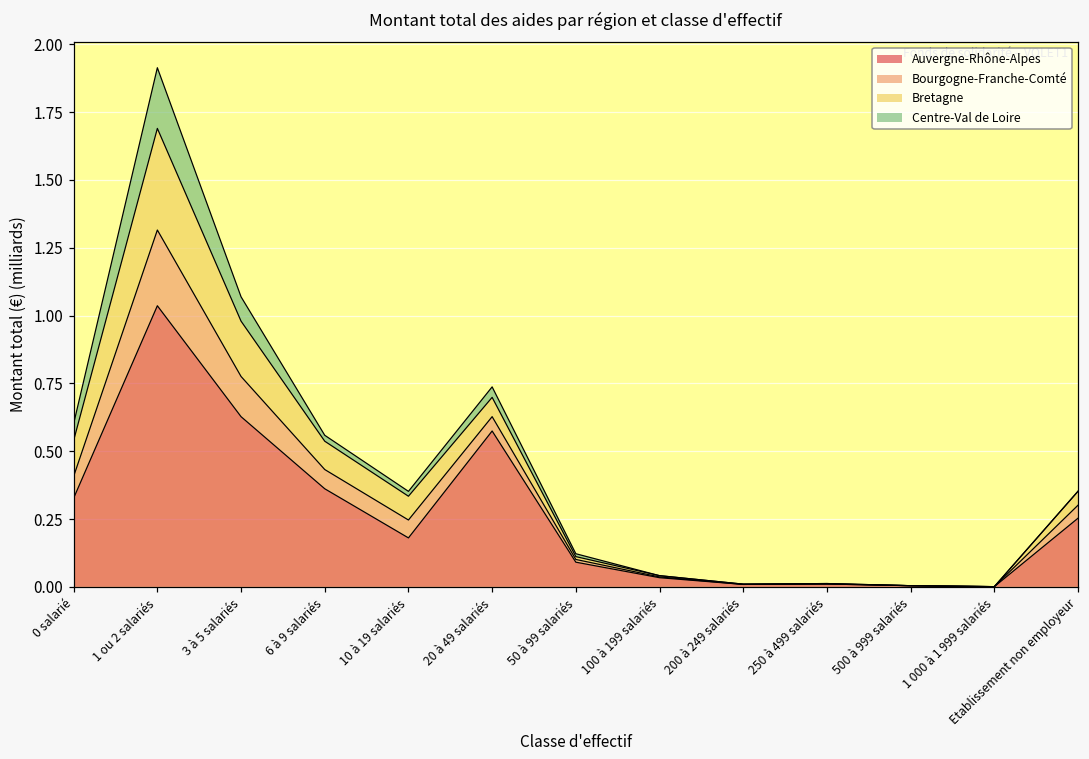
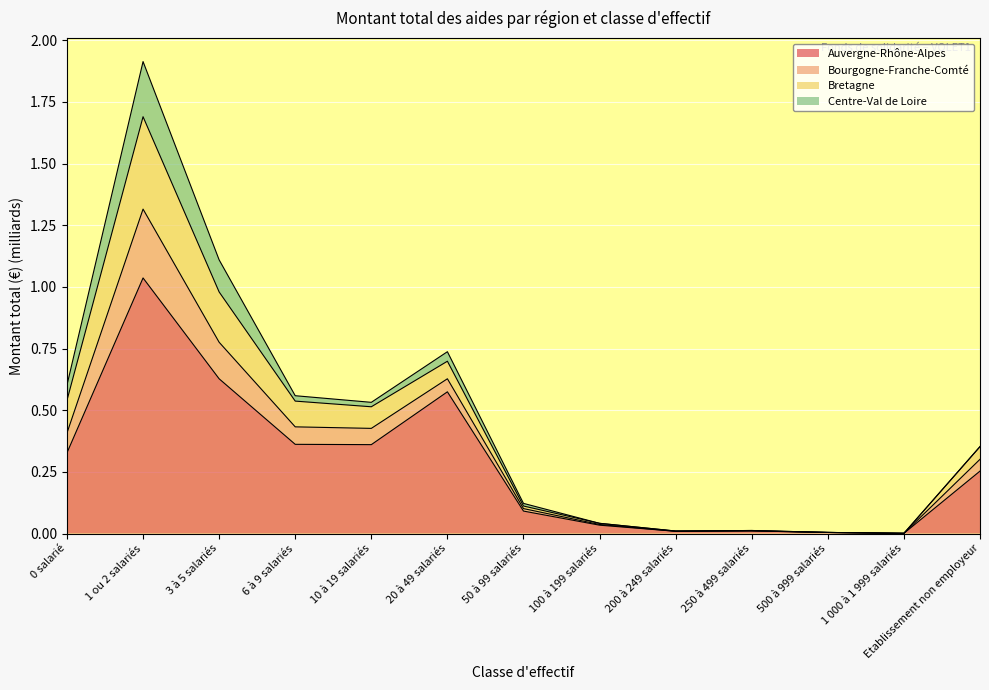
  {
    "Auvergne-Rhône-Alpes": {
      "0 salarié": 0.33,
      "1 ou 2 salariés": 1.04,
      "3 à 5 salariés": 0.63,
      "6 à 9 salariés": 0.36,
-     "10 à 19 salariés": 0.18,
+     "10 à 19 salariés": 0.36,
      "20 à 49 salariés": 0.57,
      "Etablissement non employeur": 0.25
    },
    "Centre-Val de Loire": {
      "0 salarié": 0.06,
      "1 ou 2 salariés": 0.22,
-     "3 à 5 salariés": 0.09,
+     "3 à 5 salariés": 0.13,
      "6 à 9 salariés": 0.02,
      "10 à 19 salariés": 0.02,
      "20 à 49 salariés": 0.04,
      "50 à 99 salariés": 0.01
    }
  }
